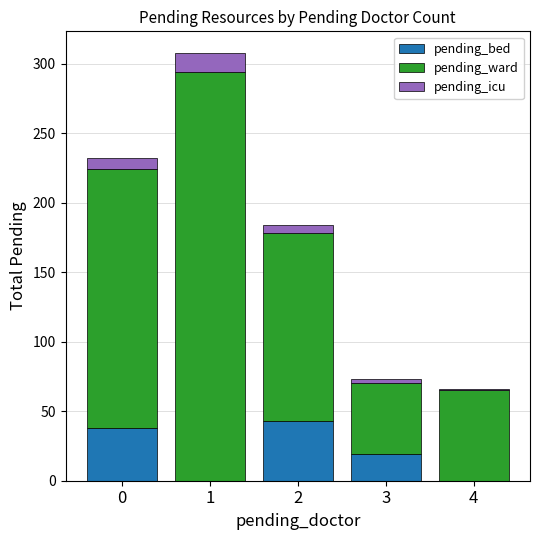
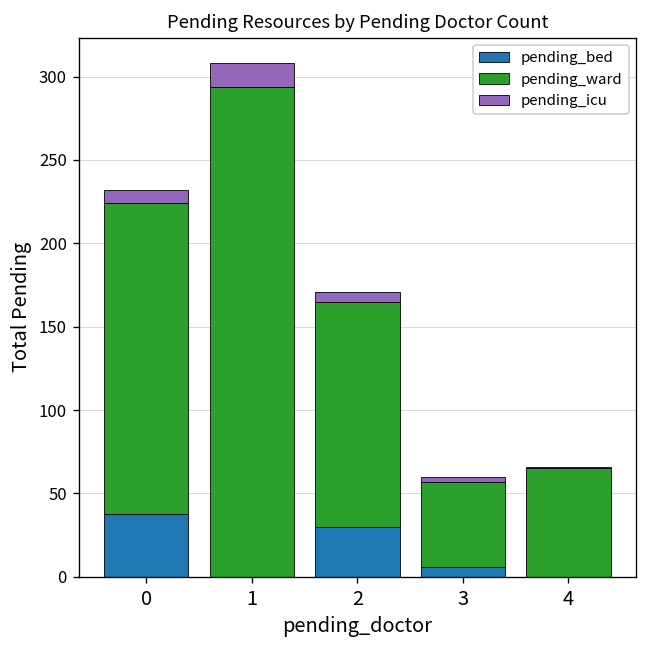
  {
    "pending_bed": {
      "0": 38,
      "1": 0,
-     "2": 43,
-     "3": 19,
+     "2": 30,
+     "3": 6,
      "4": 0
    },
    "pending_ward": {
      "0": 186,
      "1": 294,
      "2": 135,
      "3": 51,
      "4": 65
    },
    "pending_icu": {
      "0": 8,
      "1": 14,
      "2": 6,
      "3": 3
    }
  }
